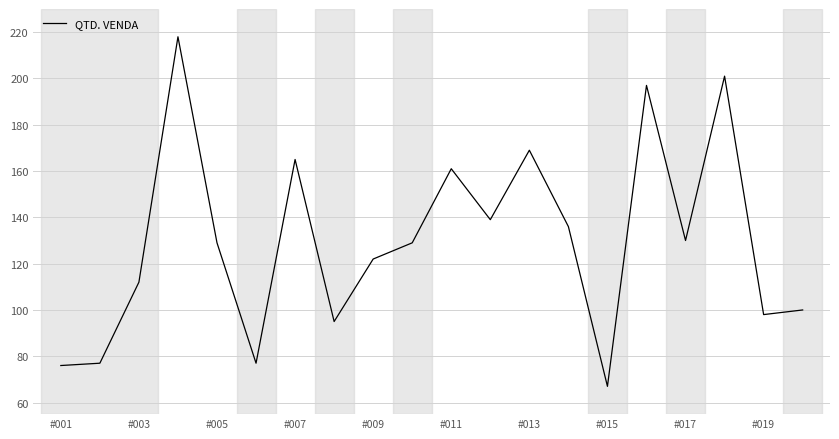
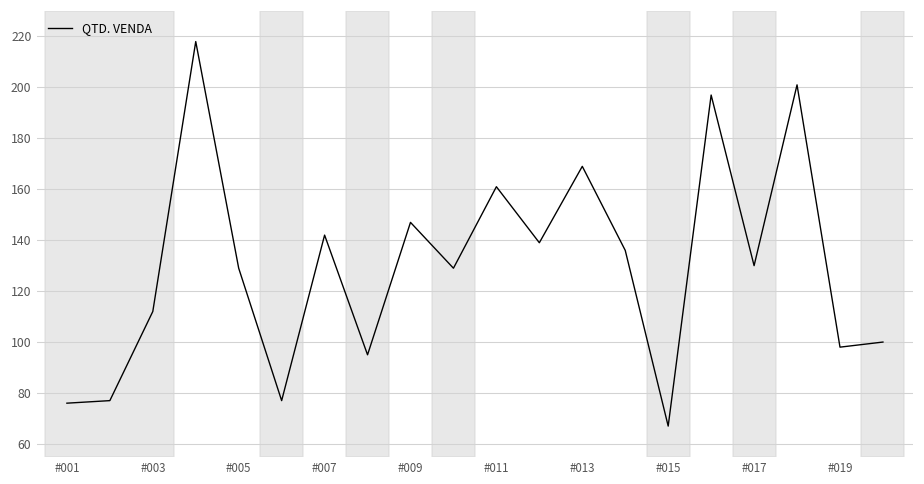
  {
    "#001": 76,
    "#003": 112,
    "#005": 129,
-   "#007": 165,
-   "#009": 122,
+   "#007": 142,
+   "#009": 147,
    "#011": 161,
    "#013": 169,
    "#015": 67,
    "#017": 130,
    "#019": 98
  }
